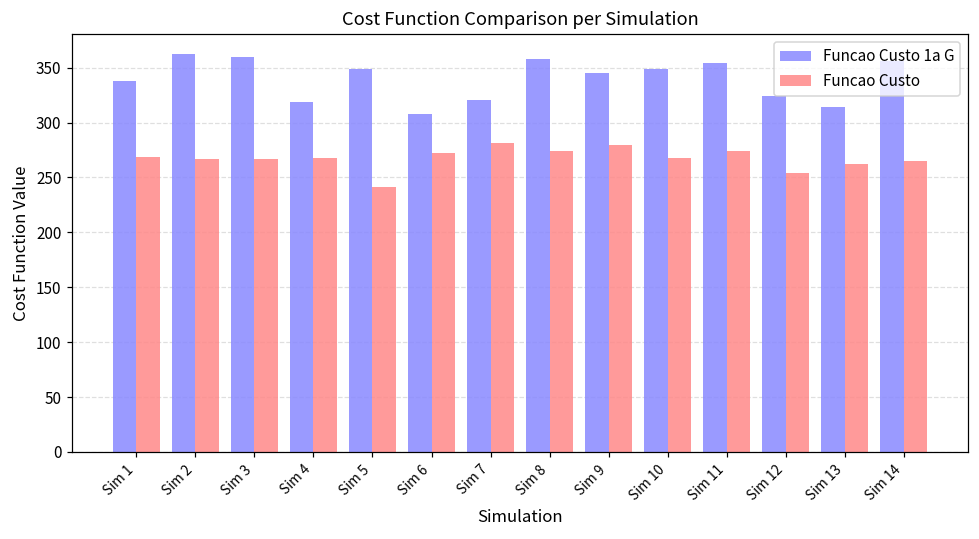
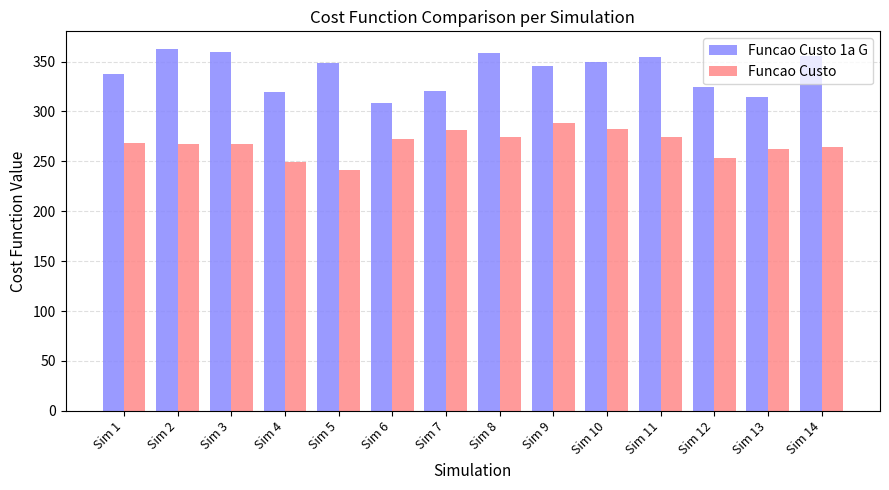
  {
    "Funcao Custo 1a G": {
      "Sim 1": 340,
      "Sim 2": 360,
      "Sim 3": 360,
      "Sim 4": 320,
      "Sim 5": 350,
      "Sim 6": 310,
      "Sim 7": 320,
      "Sim 8": 360,
      "Sim 9": 350,
      "Sim 10": 350,
      "Sim 11": 350,
      "Sim 12": 320,
      "Sim 13": 310
    },
    "Funcao Custo": {
      "Sim 1": 270,
      "Sim 2": 270,
      "Sim 3": 270,
-     "Sim 4": 270,
+     "Sim 4": 250,
      "Sim 5": 240,
      "Sim 6": 270,
      "Sim 7": 280,
      "Sim 8": 270,
-     "Sim 9": 280,
-     "Sim 10": 270,
+     "Sim 9": 290,
+     "Sim 10": 280,
      "Sim 11": 270,
      "Sim 12": 250,
      "Sim 13": 260,
      "Sim 14": 260
    }
  }
